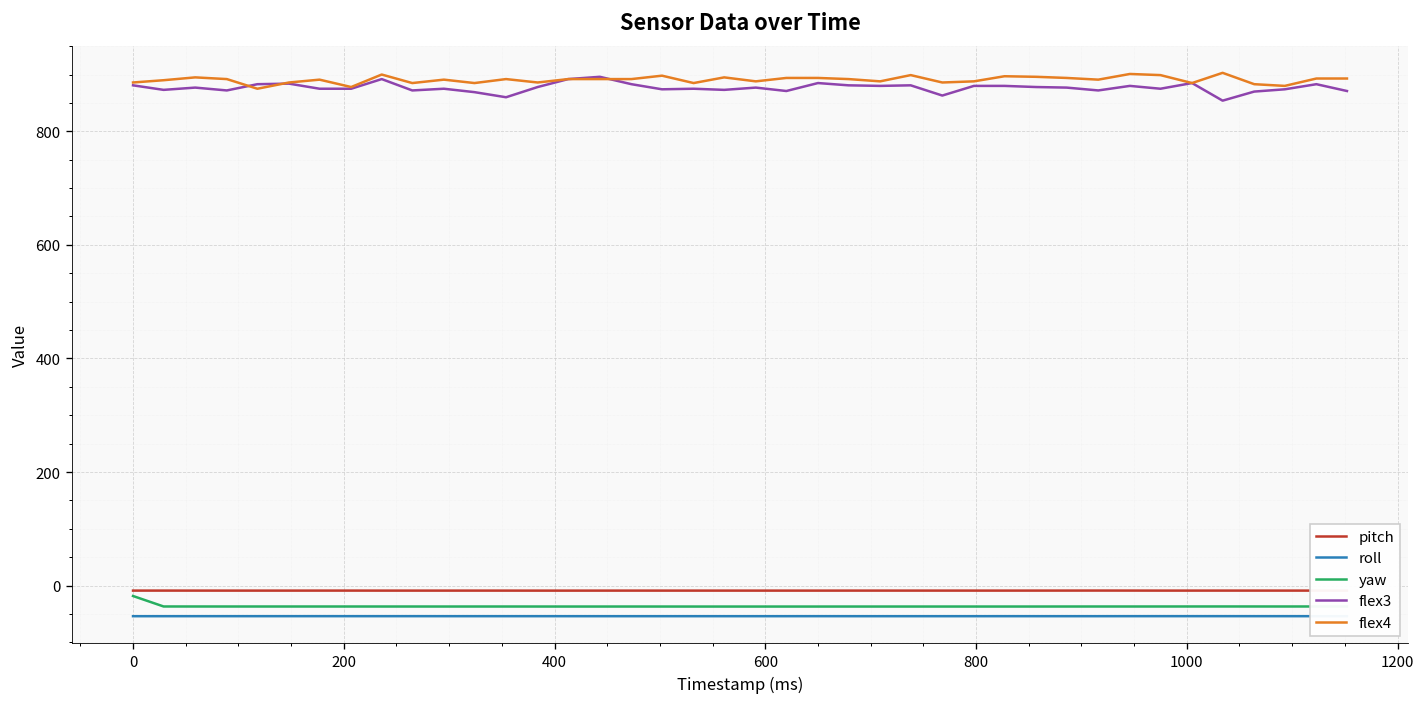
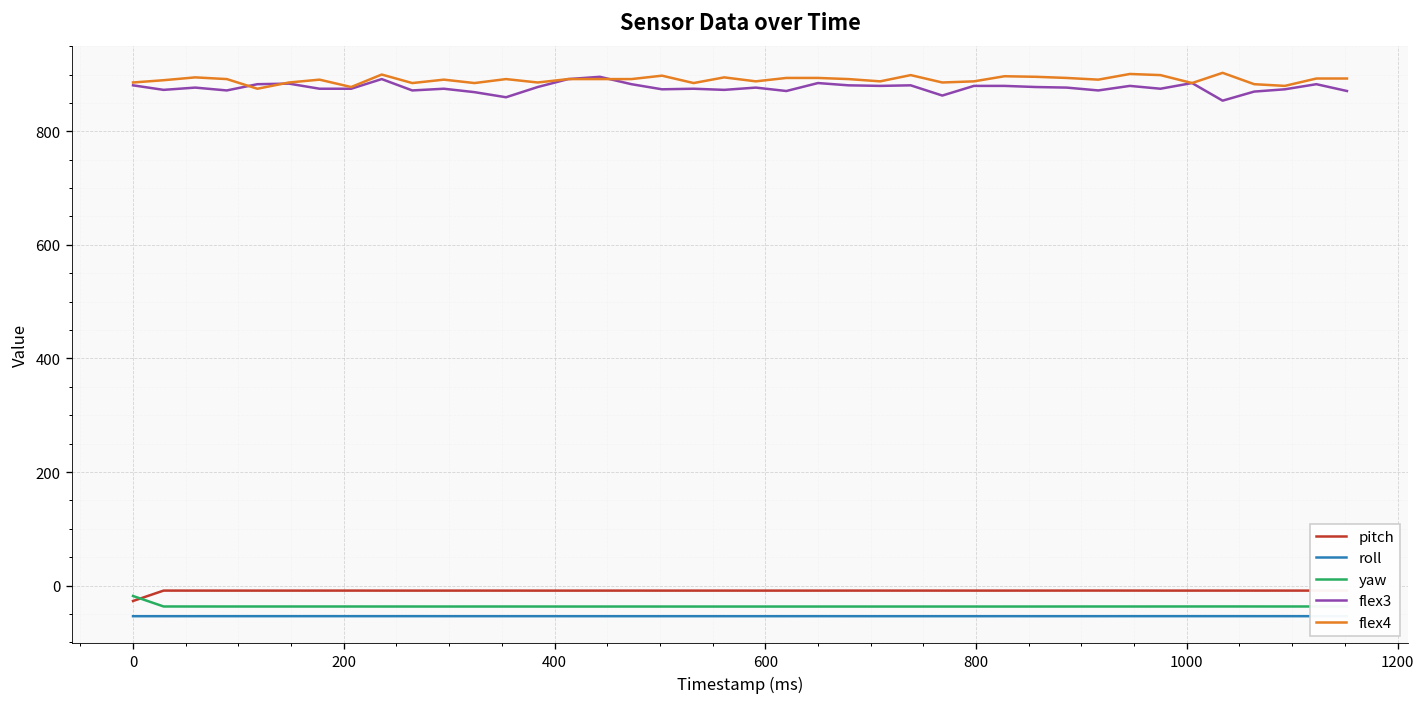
  {
    "pitch": {
-     "0": -10
+     "0": -30
    },
    "roll": {
      "0": -50
    },
    "yaw": {
      "0": -20
    }
  }
